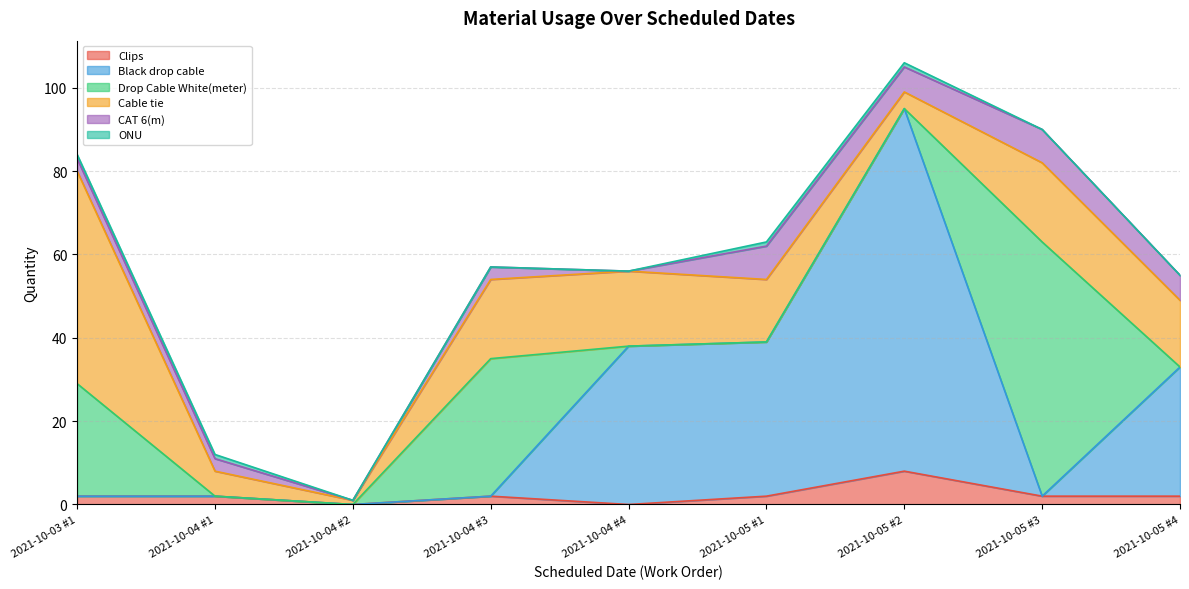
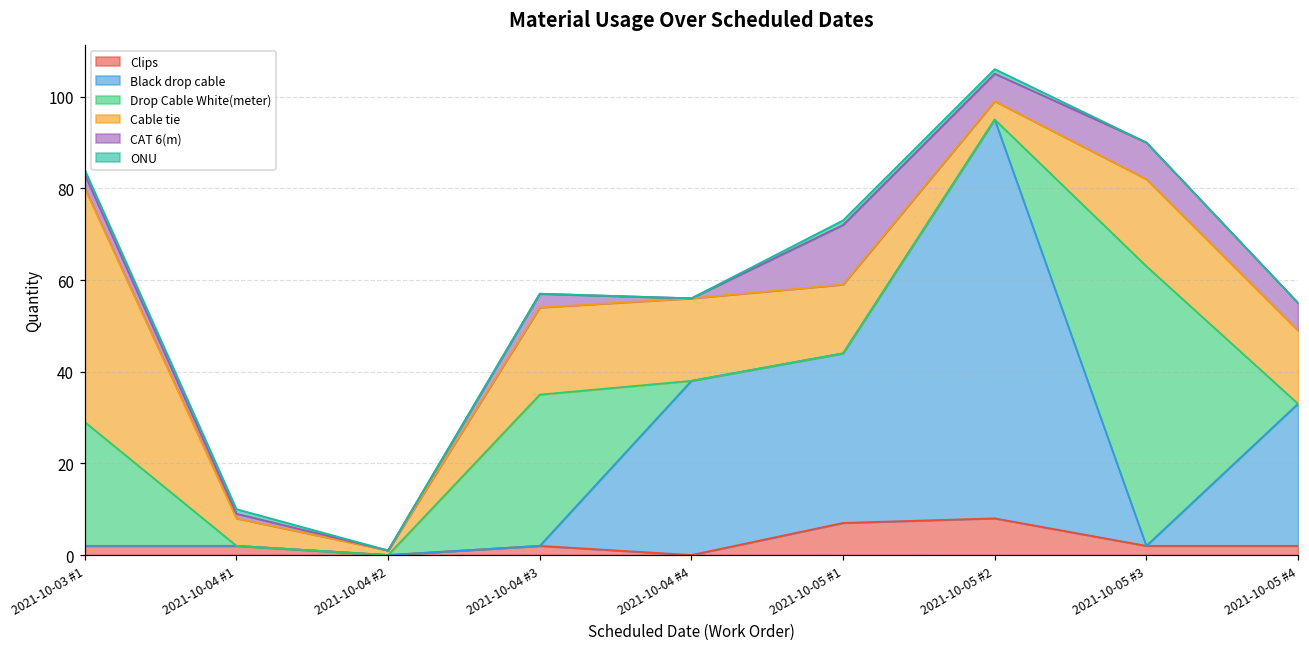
  {
    "Clips": {
      "2021-10-04 #4": 0,
-     "2021-10-05 #1": 2,
+     "2021-10-05 #1": 7,
      "2021-10-05 #2": 8,
      "2021-10-05 #4": 2
    },
    "Cable tie": {
      "2021-10-03 #1": 51,
      "2021-10-04 #1": 6,
      "2021-10-04 #3": 19,
      "2021-10-05 #1": 15,
      "2021-10-05 #2": 4,
      "2021-10-05 #3": 19,
      "2021-10-05 #4": 16
    },
    "CAT 6(m)": {
      "2021-10-03 #1": 3,
-     "2021-10-04 #1": 3,
-     "2021-10-05 #1": 8,
+     "2021-10-04 #1": 1,
+     "2021-10-05 #1": 13,
      "2021-10-05 #2": 6
    }
  }
